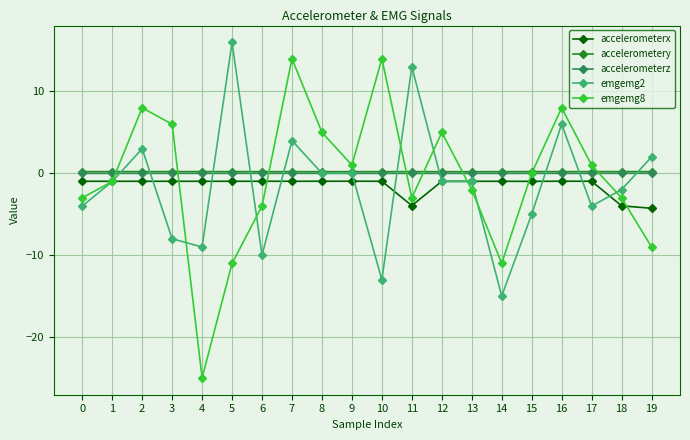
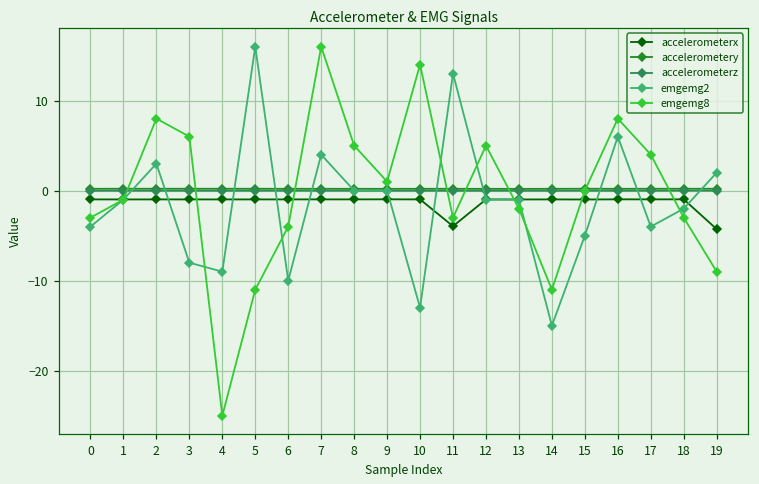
  {
    "accelerometerx": {
      "0": -1,
      "2": -1,
      "3": -1,
      "4": -1,
      "5": -1,
      "6": -1,
      "7": -1,
      "8": -1,
      "9": -1,
      "10": -1,
      "11": -4,
      "14": -1,
      "15": -1,
      "16": -1,
      "17": -1,
-     "18": -4,
+     "18": -1,
      "19": -4
    },
    "emgemg8": {
      "0": -3,
      "2": 8,
      "3": 6,
      "4": -25,
      "5": -11,
      "6": -4,
-     "7": 14,
+     "7": 16,
      "8": 5,
      "9": 1,
      "10": 14,
      "11": -3,
      "12": 5,
      "13": -2,
      "14": -11,
      "16": 8,
-     "17": 1,
+     "17": 4,
      "18": -3,
      "19": -9
    }
  }
